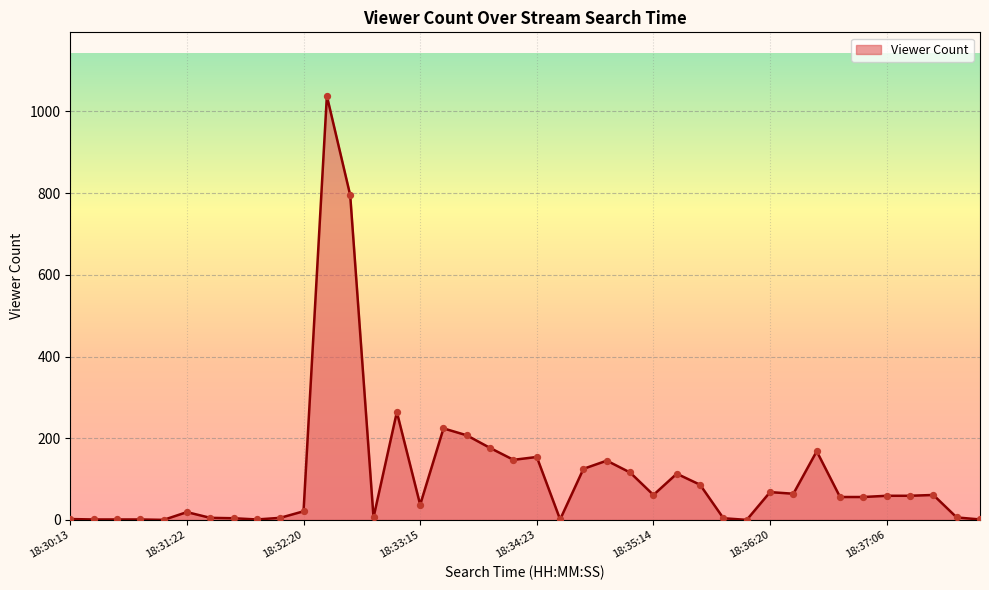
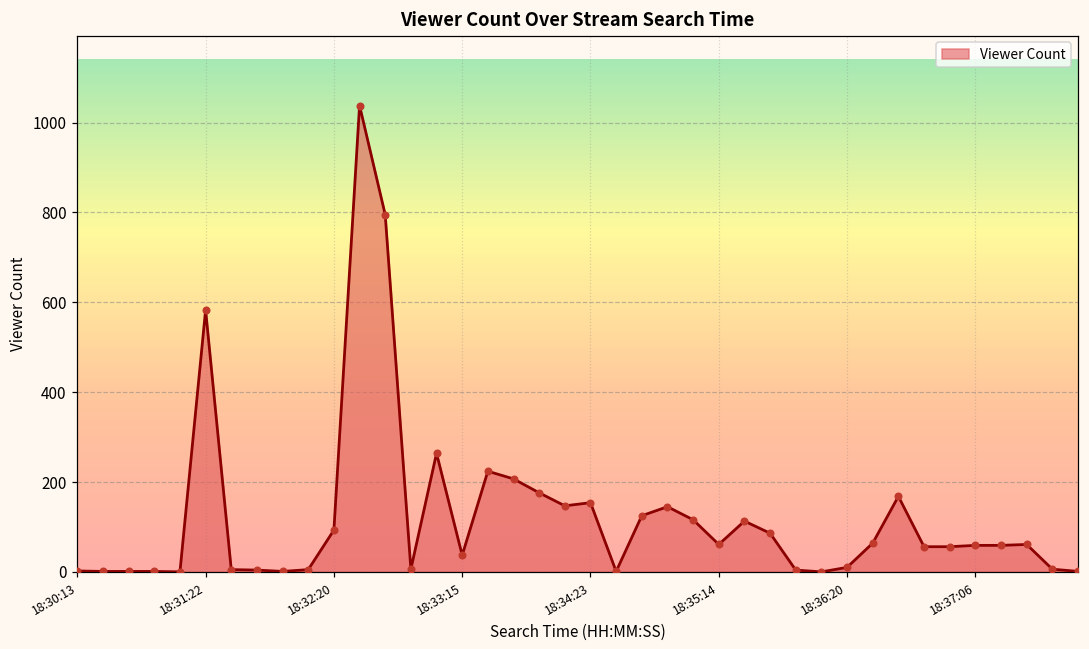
  {
    "18:30:13": 0,
-   "18:31:22": 20,
-   "18:32:20": 20,
+   "18:31:22": 580,
+   "18:32:20": 90,
    "18:33:15": 40,
    "18:34:23": 150,
    "18:35:14": 60,
-   "18:36:20": 70,
+   "18:36:20": 10,
    "18:37:06": 60
  }
